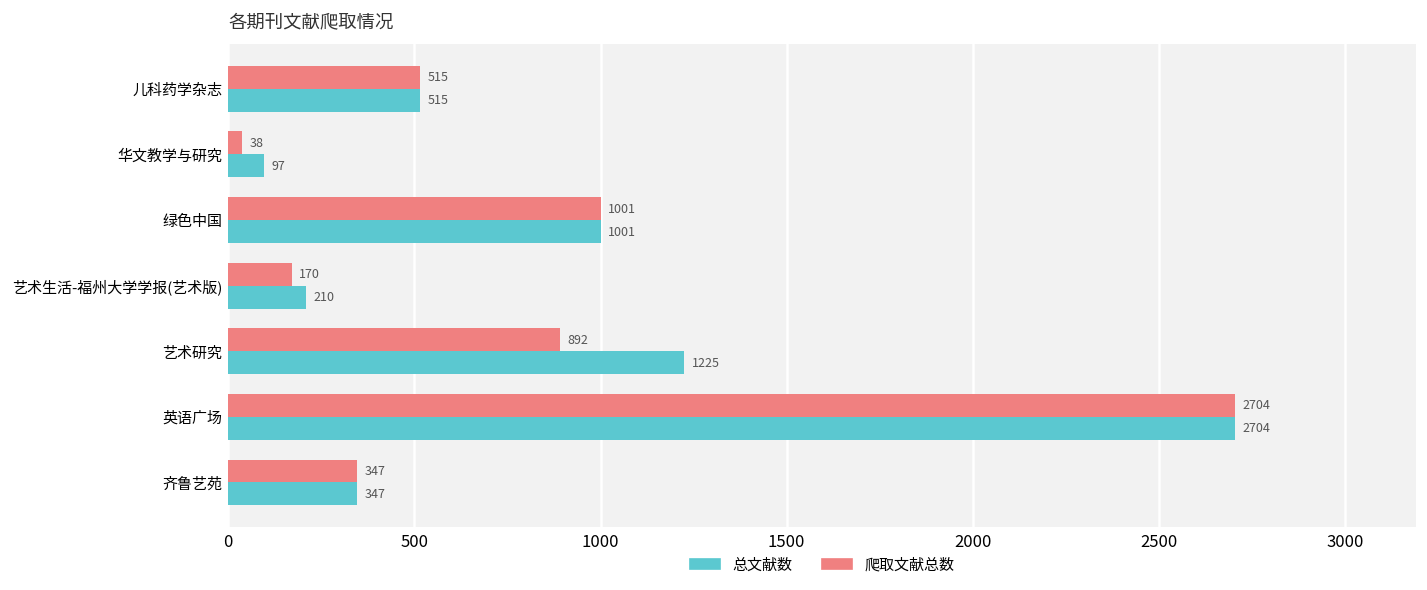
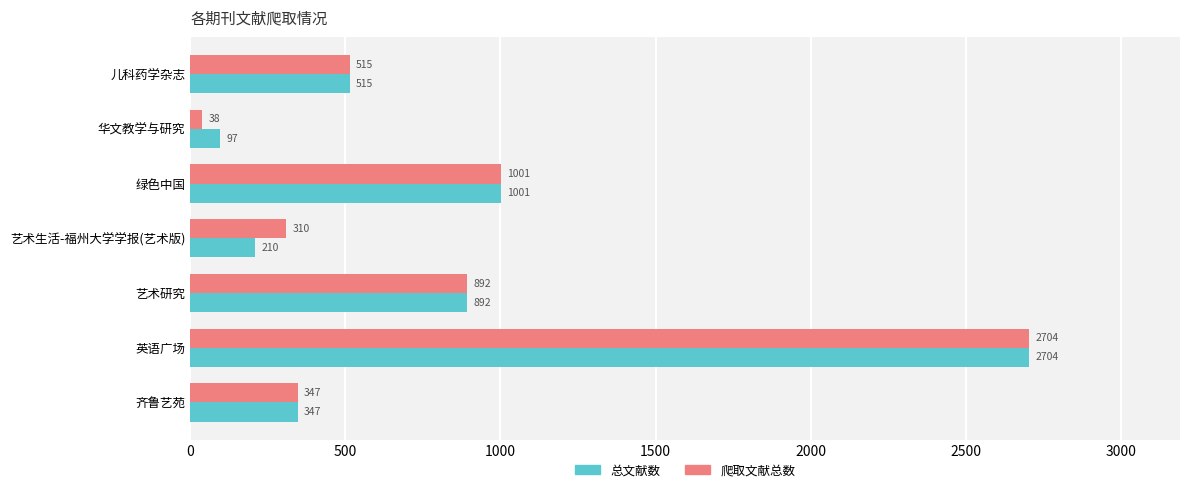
  {
    "总文献数": {
      "儿科药学杂志": 515,
      "华文教学与研究": 97,
      "绿色中国": 1001,
      "艺术生活-福州大学学报(艺术版)": 210,
-     "艺术研究": 1225,
+     "艺术研究": 892,
      "英语广场": 2704,
      "齐鲁艺苑": 347
    },
    "爬取文献总数": {
      "儿科药学杂志": 515,
      "华文教学与研究": 38,
      "绿色中国": 1001,
-     "艺术生活-福州大学学报(艺术版)": 170,
+     "艺术生活-福州大学学报(艺术版)": 310,
      "艺术研究": 892,
      "英语广场": 2704,
      "齐鲁艺苑": 347
    }
  }
